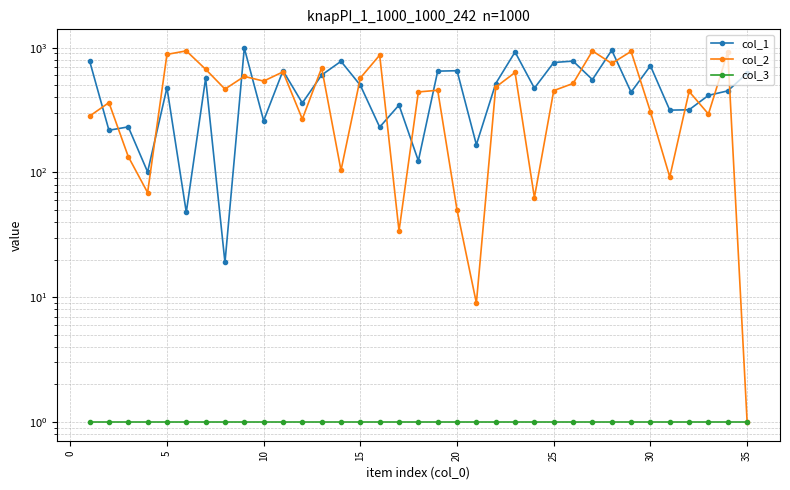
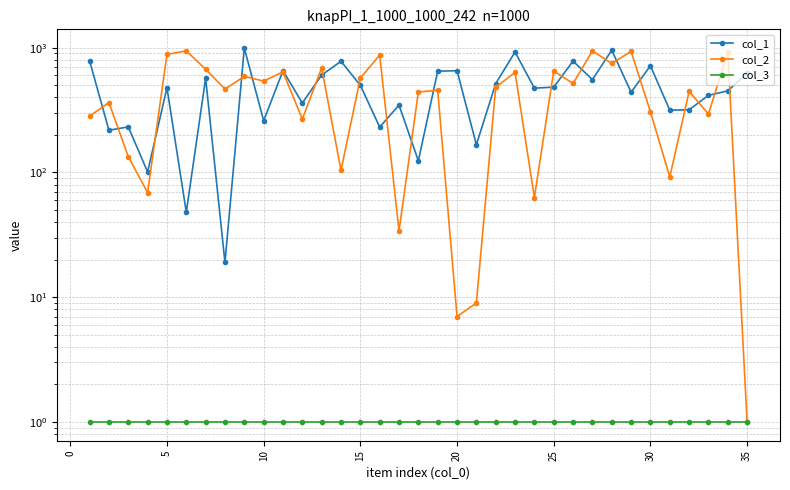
  {
    "col_1": {
      "5": 480,
      "10": 260,
      "15": 500,
      "20": 700,
-     "25": 800,
+     "25": 480,
      "30": 700
    },
    "col_2": {
      "5": 900,
      "10": 540,
      "15": 600,
-     "20": 50,
-     "25": 450,
+     "20": 7,
+     "25": 700,
      "30": 310
    },
    "col_3": {
      "5": 1,
      "10": 1,
      "15": 1,
      "20": 1,
      "25": 1,
      "30": 1
    }
  }
